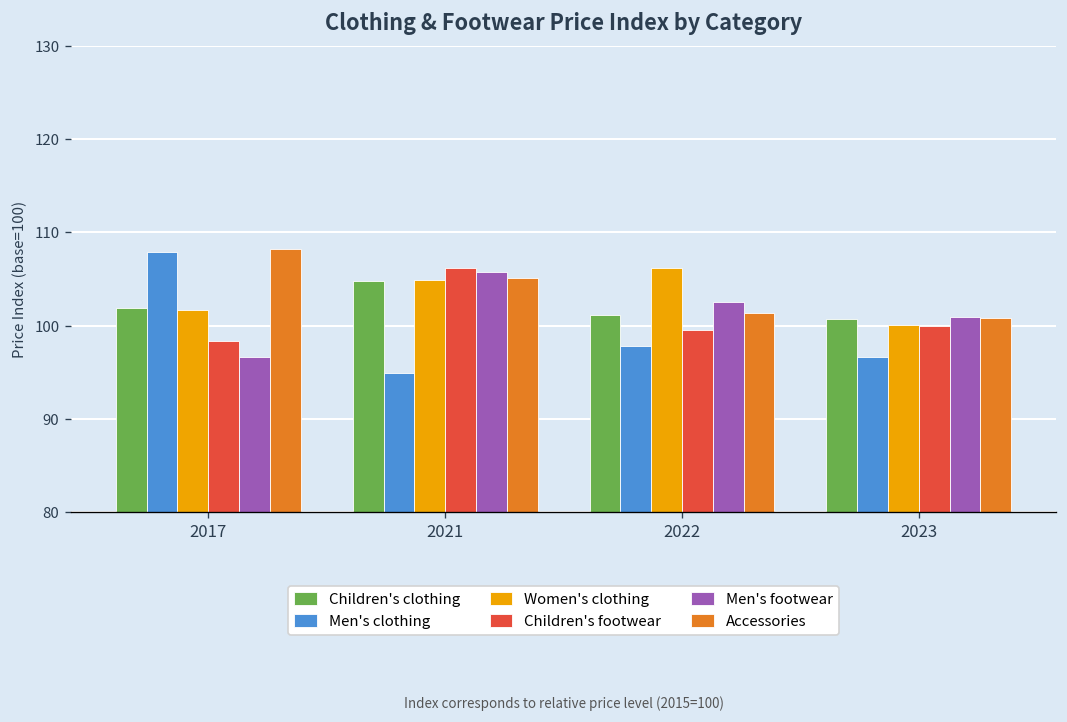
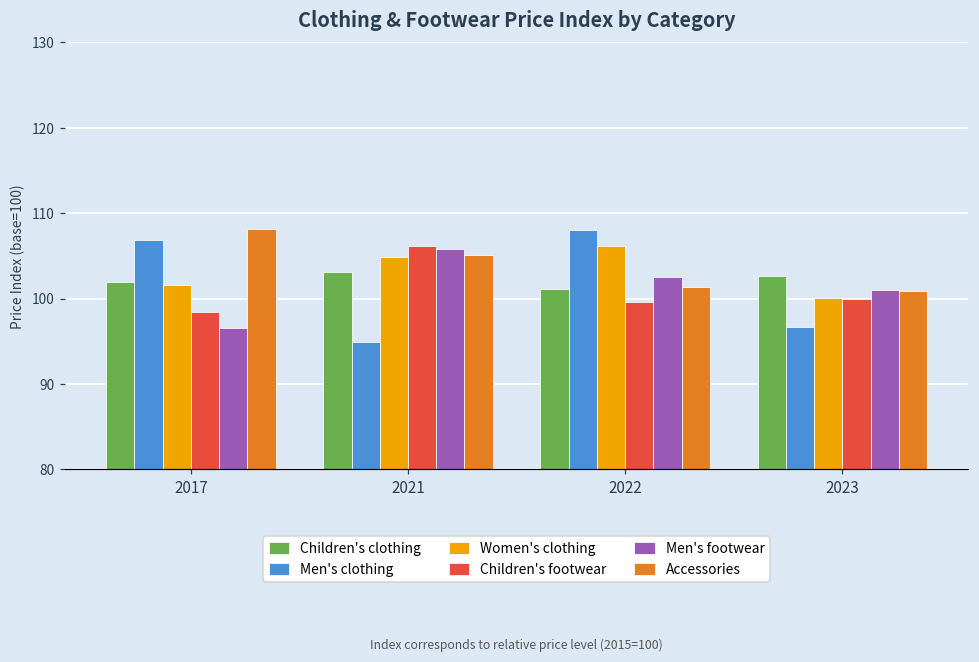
  {
    "Children's clothing": {
      "2017": 102,
-     "2021": 105,
+     "2021": 103,
      "2022": 101,
-     "2023": 101
+     "2023": 103
    },
    "Men's clothing": {
-     "2017": 108,
+     "2017": 107,
      "2021": 95,
-     "2022": 98,
+     "2022": 108,
      "2023": 97
    },
    "Men's footwear": {
      "2017": 97,
      "2021": 106,
      "2022": 103,
      "2023": 101
    }
  }
